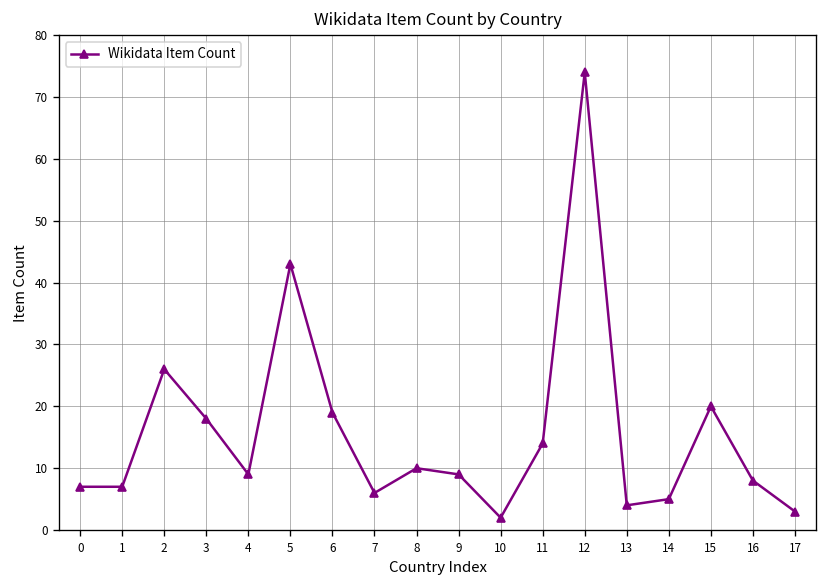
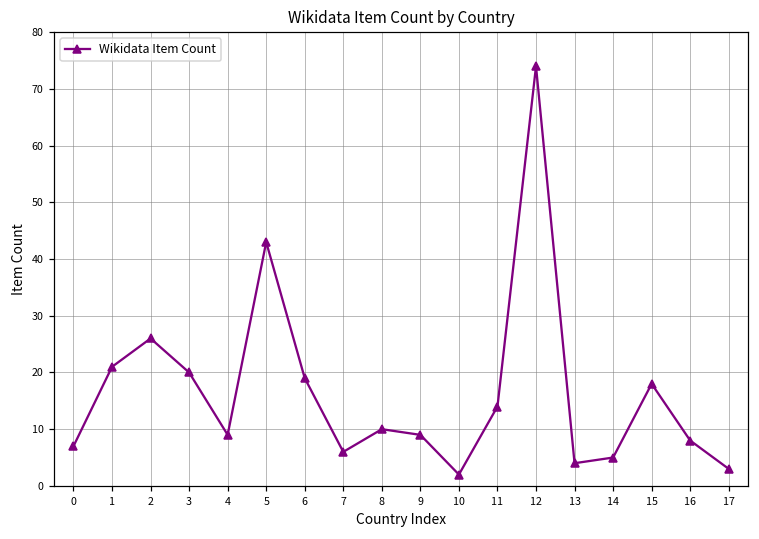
  {
    "0": 7,
-   "1": 7,
+   "1": 21,
    "2": 26,
-   "3": 18,
+   "3": 20,
    "4": 9,
    "5": 43,
    "6": 19,
    "7": 6,
    "8": 10,
    "9": 9,
    "10": 2,
    "11": 14,
    "12": 74,
    "13": 4,
    "14": 5,
-   "15": 20,
+   "15": 18,
    "16": 8,
    "17": 3
  }
